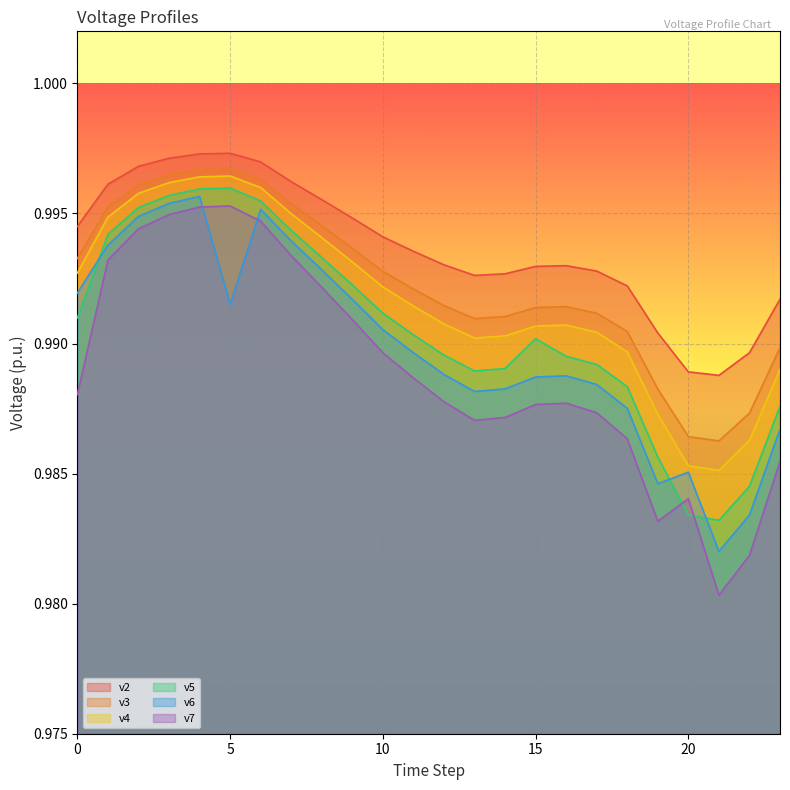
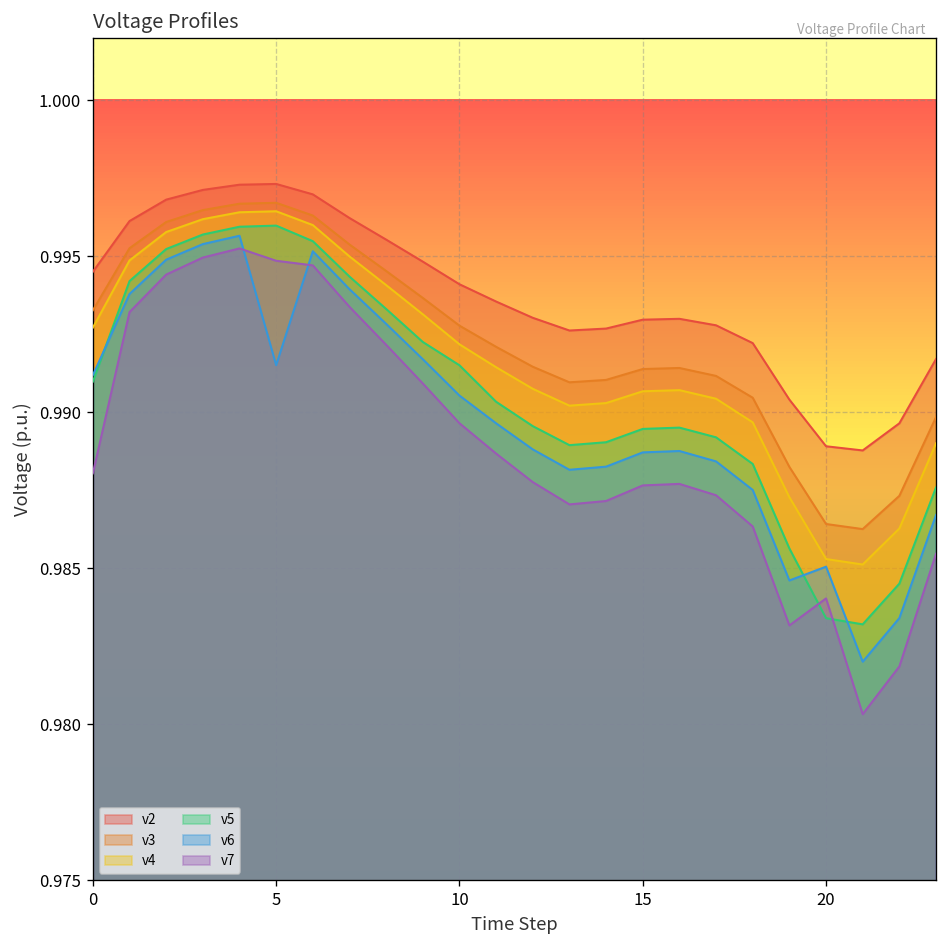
  {
    "v5": {
      "0": 0.9910,
      "5": 0.9960,
-     "10": 0.9912,
-     "15": 0.9902,
+     "10": 0.9915,
+     "15": 0.9895,
      "20": 0.9834
    },
    "v6": {
-     "0": 0.9919,
+     "0": 0.9912,
      "5": 0.9915,
      "10": 0.9905,
      "15": 0.9887,
      "20": 0.9851
    },
    "v7": {
      "0": 0.9880,
-     "5": 0.9953,
+     "5": 0.9949,
      "10": 0.9896,
      "15": 0.9877,
      "20": 0.9840
    }
  }
